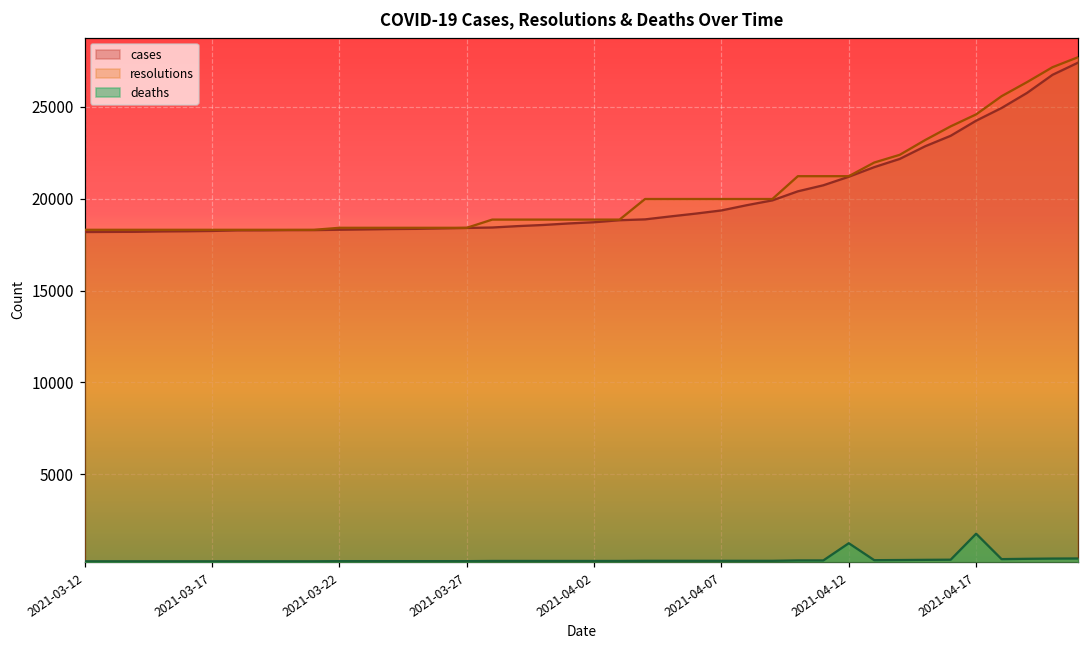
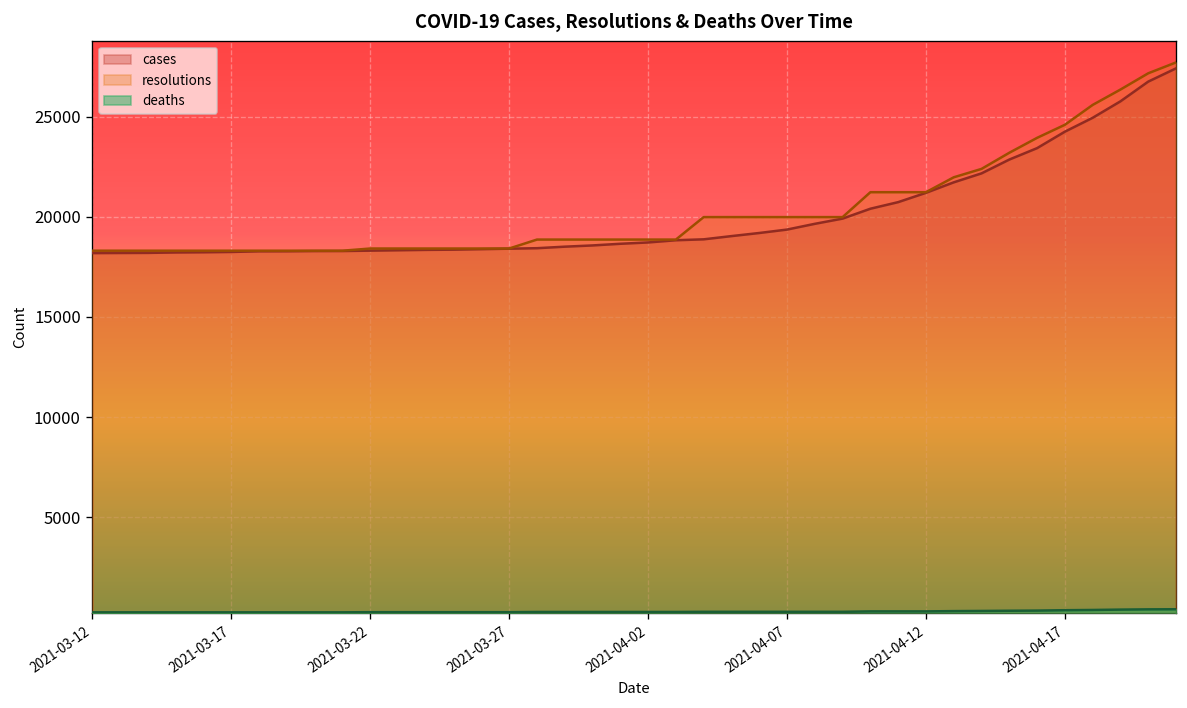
  {
    "deaths": {
      "2021-03-12": 200,
      "2021-03-17": 200,
      "2021-03-22": 300,
      "2021-03-27": 300,
      "2021-04-02": 300,
      "2021-04-07": 300,
-     "2021-04-12": 1200,
-     "2021-04-17": 1800
+     "2021-04-12": 300,
+     "2021-04-17": 400
    }
  }
